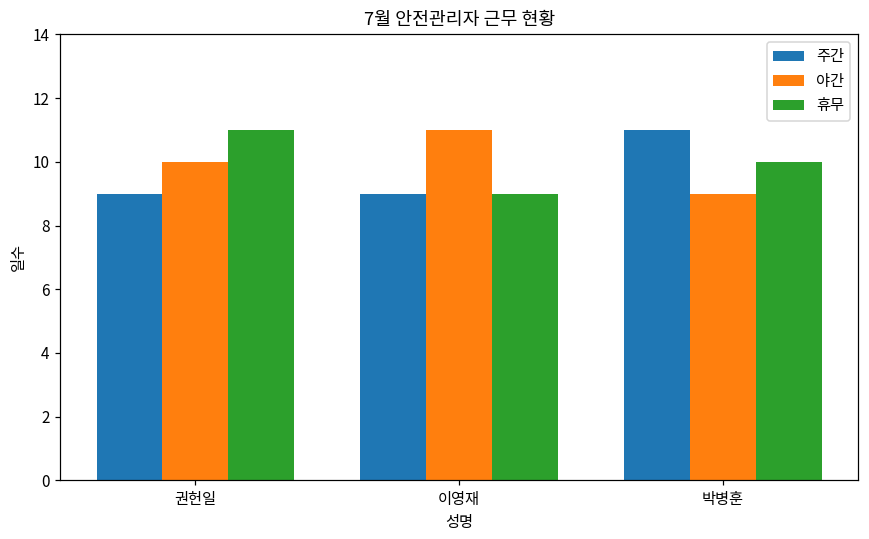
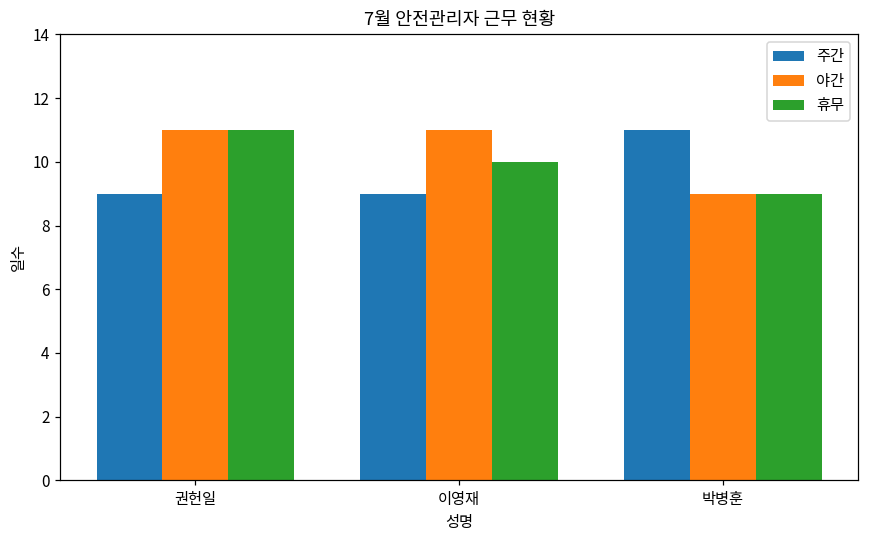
  {
    "주간": {
      "권헌일": 9,
      "이영재": 9,
      "박병훈": 11
    },
    "야간": {
-     "권헌일": 10,
+     "권헌일": 11,
      "이영재": 11,
      "박병훈": 9
    },
    "휴무": {
      "권헌일": 11,
-     "이영재": 9,
-     "박병훈": 10
+     "이영재": 10,
+     "박병훈": 9
    }
  }
